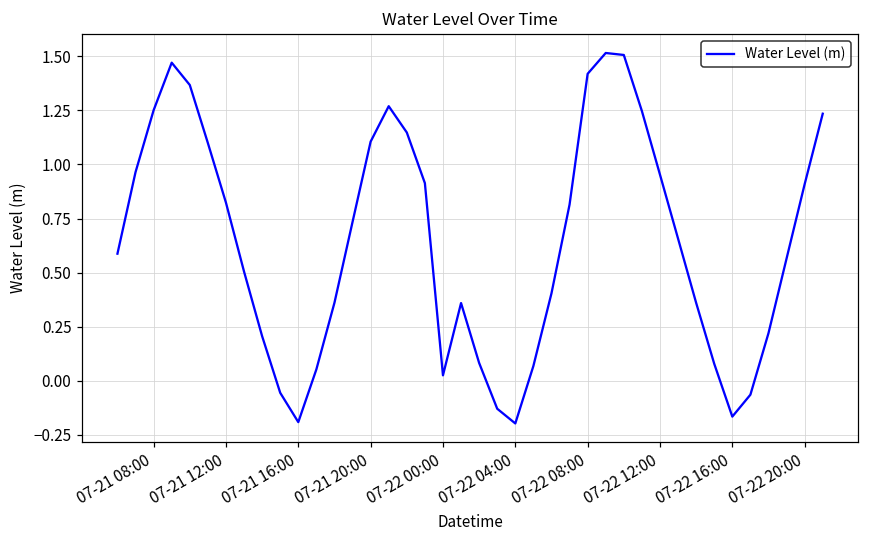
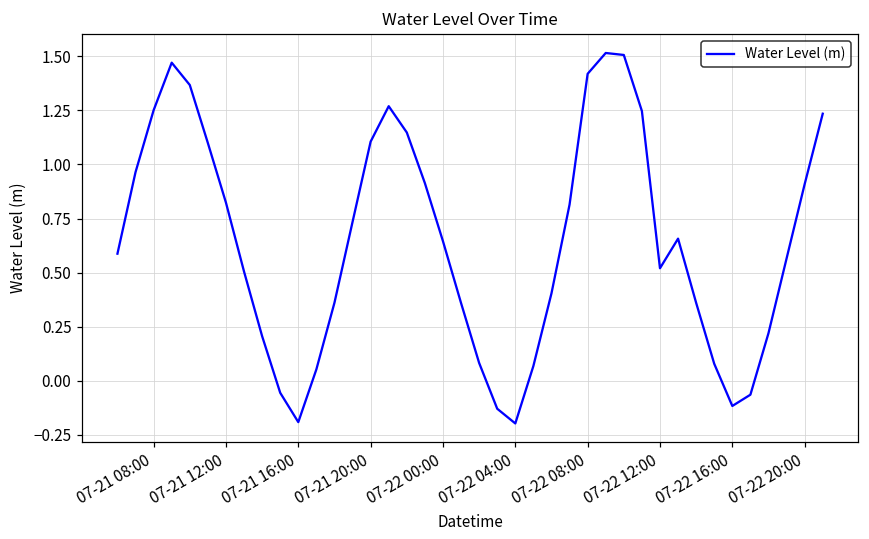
  {
    "07-21 08:00": 1.25,
    "07-21 12:00": 0.82,
    "07-21 16:00": -0.19,
    "07-21 20:00": 1.11,
-   "07-22 00:00": 0.03,
+   "07-22 00:00": 0.65,
    "07-22 04:00": -0.20,
    "07-22 08:00": 1.42,
-   "07-22 12:00": 0.95,
-   "07-22 16:00": -0.17,
+   "07-22 12:00": 0.52,
+   "07-22 16:00": -0.12,
    "07-22 20:00": 0.91
  }
